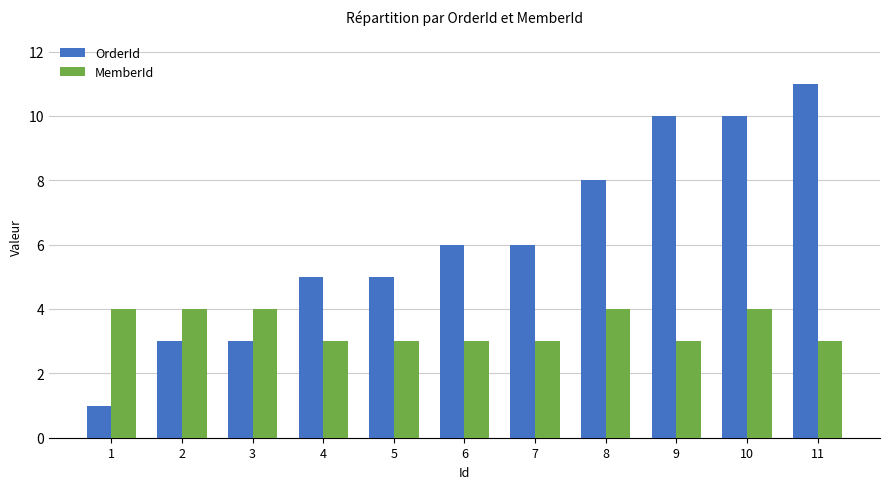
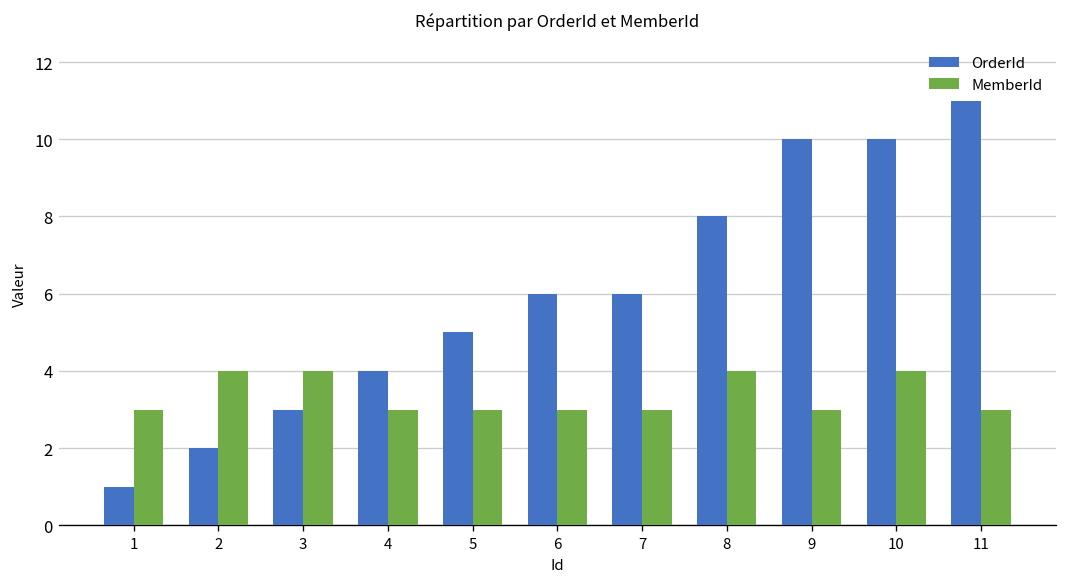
  {
    "OrderId": {
      "1": 1,
-     "2": 3,
+     "2": 2,
      "3": 3,
-     "4": 5,
+     "4": 4,
      "5": 5,
      "6": 6,
      "7": 6,
      "8": 8,
      "9": 10,
      "10": 10,
      "11": 11
    },
    "MemberId": {
-     "1": 4,
+     "1": 3,
      "2": 4,
      "3": 4,
      "4": 3,
      "5": 3,
      "6": 3,
      "7": 3,
      "8": 4,
      "9": 3,
      "10": 4,
      "11": 3
    }
  }
